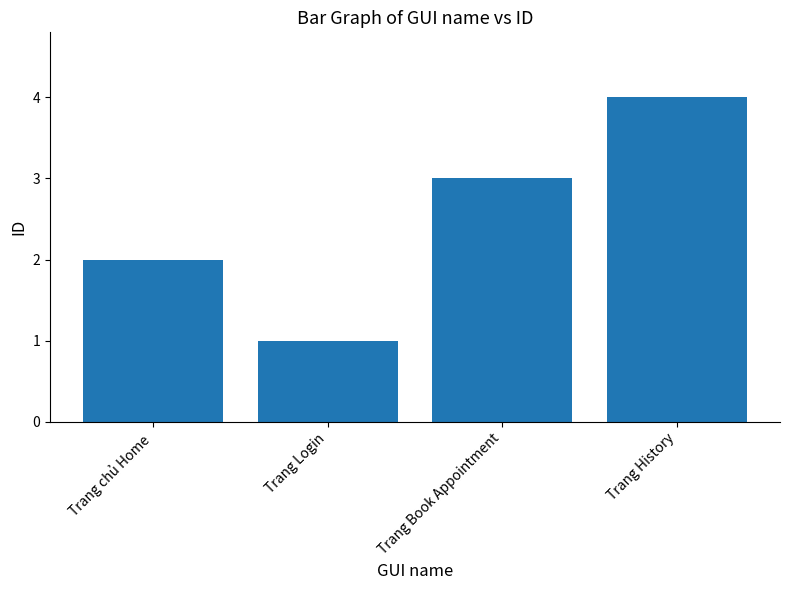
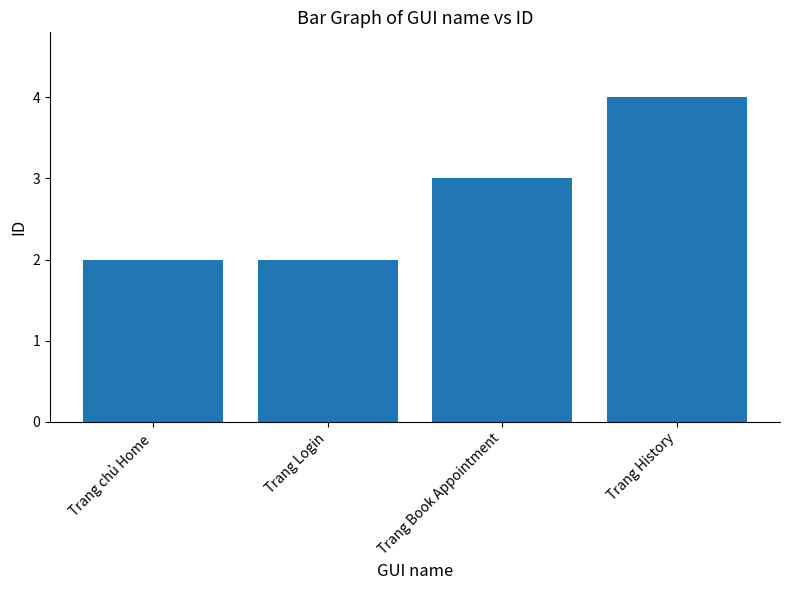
  {
    "Trang chủ Home": 2,
-   "Trang Login": 1,
+   "Trang Login": 2,
    "Trang Book Appointment": 3,
    "Trang History": 4
  }
